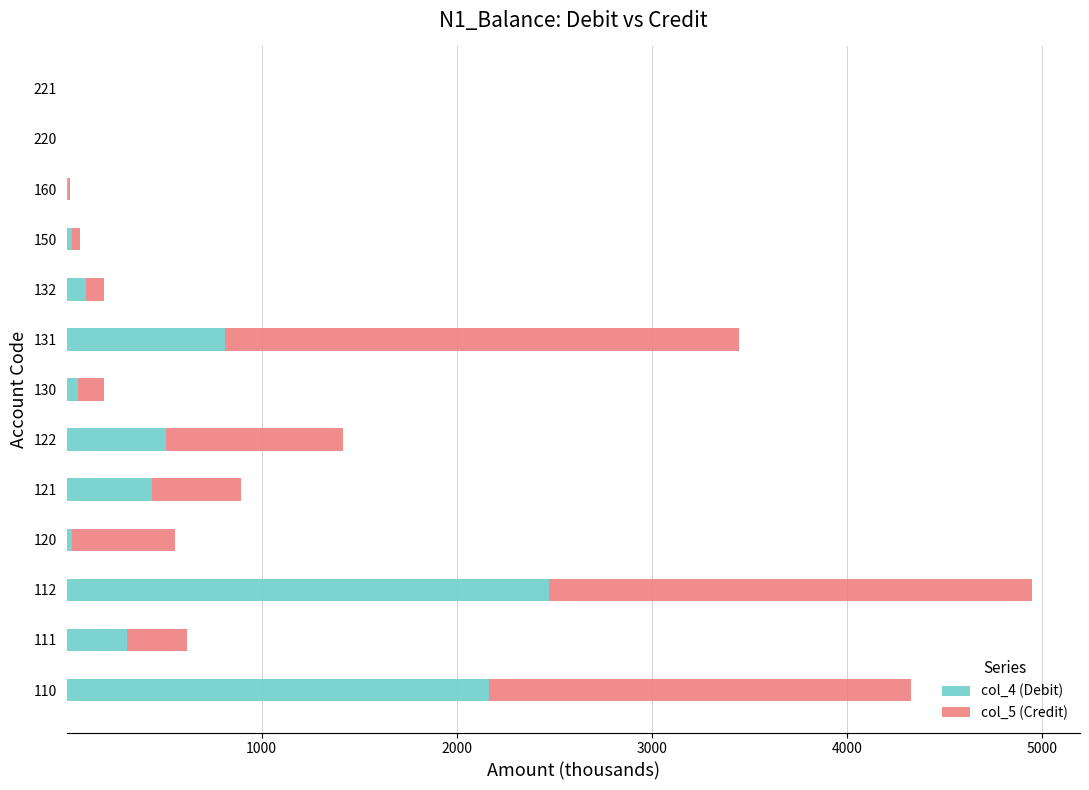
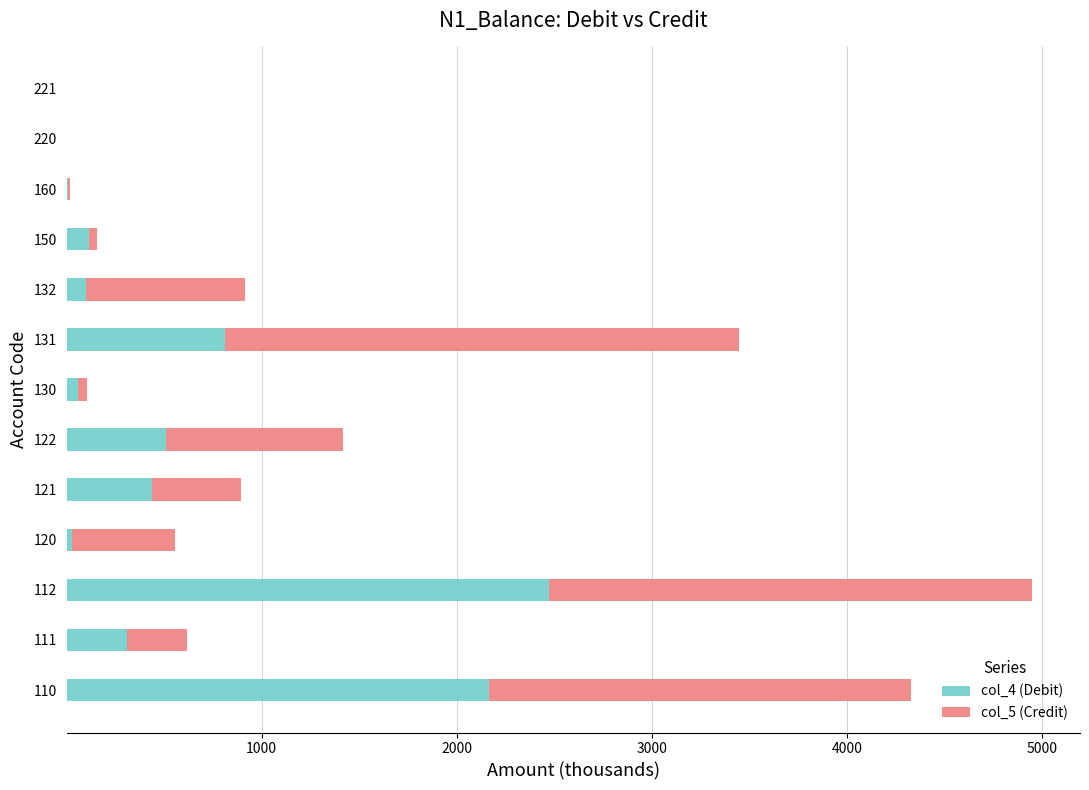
  {
    "col_4 (Debit)": {
-     "150": 30,
+     "150": 120,
      "132": 100,
      "131": 810,
      "130": 60,
      "122": 510,
      "121": 440,
      "120": 30,
      "112": 2470,
      "111": 310,
      "110": 2160
    },
    "col_5 (Credit)": {
      "150": 40,
-     "132": 100,
+     "132": 820,
      "131": 2630,
-     "130": 140,
+     "130": 50,
      "122": 900,
      "121": 460,
      "120": 530,
      "112": 2470,
      "111": 310,
      "110": 2160
    }
  }
